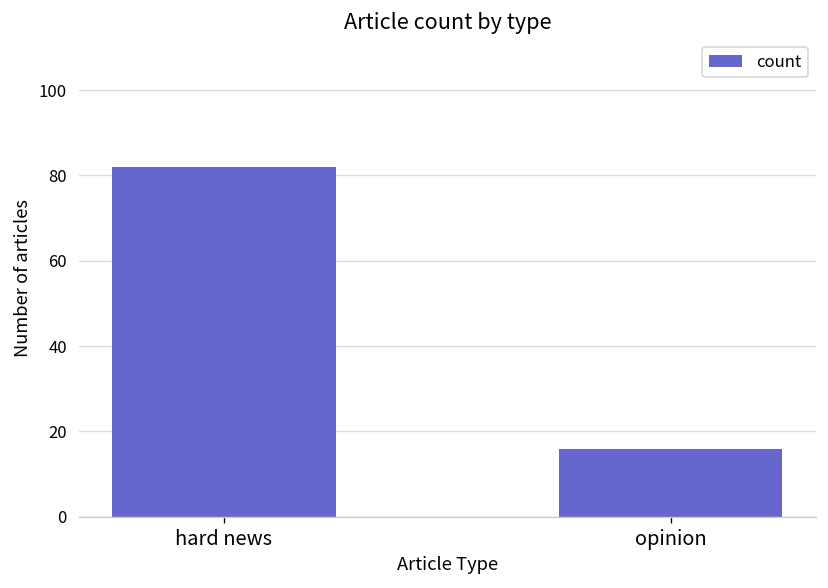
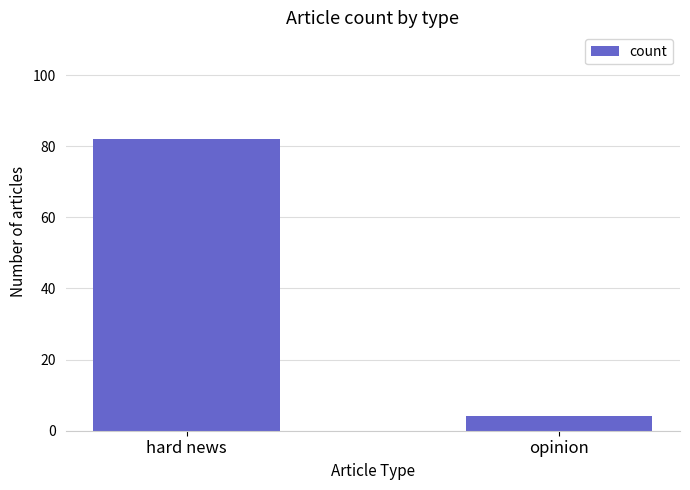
  {
    "hard news": 82,
-   "opinion": 16
+   "opinion": 4
  }
